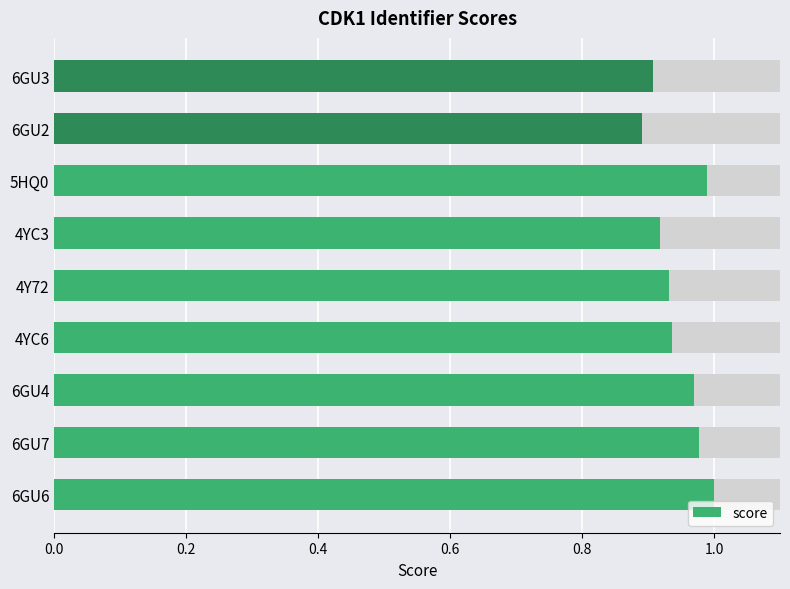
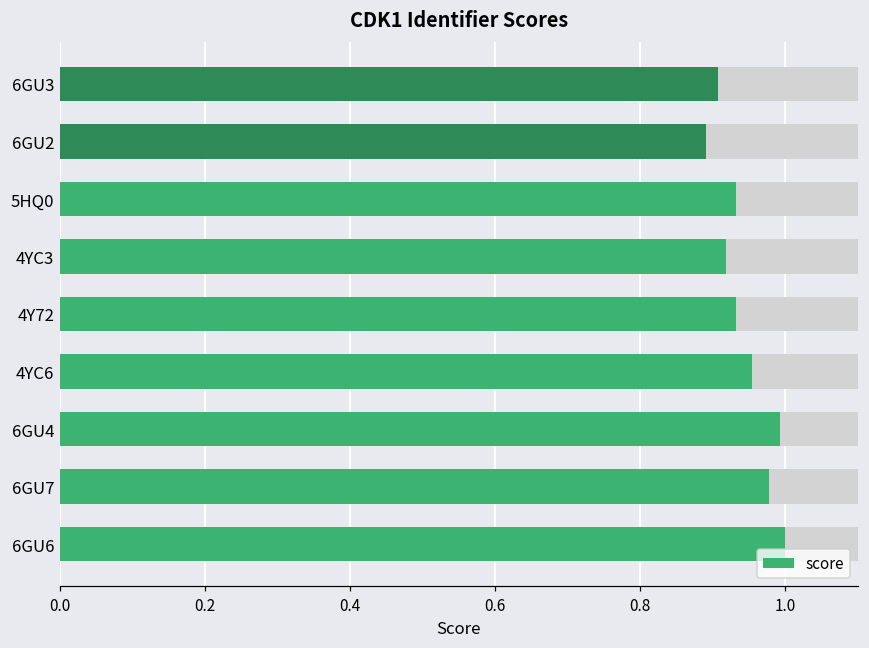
  {
    "score": {
-     "5HQ0": 0.99,
-     "4YC6": 0.94,
-     "6GU4": 0.97
+     "5HQ0": 0.93,
+     "4YC6": 0.95,
+     "6GU4": 0.99
    }
  }
